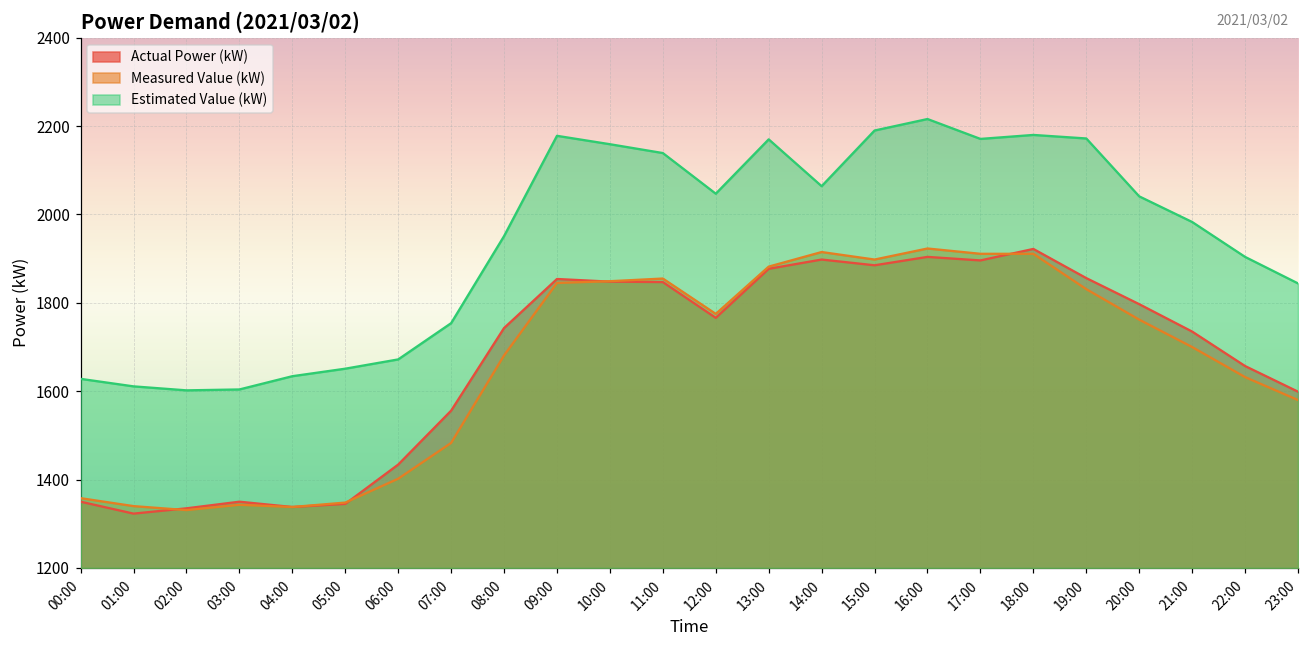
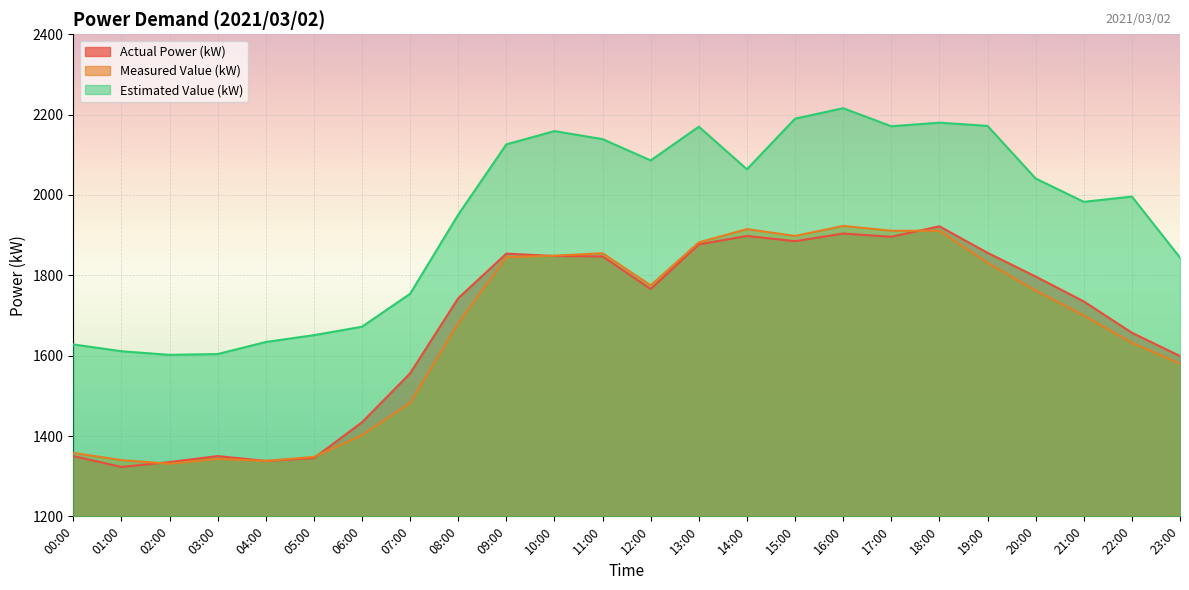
  {
    "Estimated Value (kW)": {
      "00:00": 1630,
      "01:00": 1610,
      "02:00": 1600,
      "03:00": 1600,
      "04:00": 1630,
      "05:00": 1650,
      "06:00": 1670,
      "07:00": 1750,
      "08:00": 1950,
-     "09:00": 2180,
+     "09:00": 2130,
      "10:00": 2160,
      "11:00": 2140,
-     "12:00": 2050,
+     "12:00": 2090,
      "13:00": 2170,
      "14:00": 2060,
      "15:00": 2190,
      "16:00": 2220,
      "17:00": 2170,
      "18:00": 2180,
      "19:00": 2170,
      "20:00": 2040,
      "21:00": 1980,
-     "22:00": 1900,
+     "22:00": 2000,
      "23:00": 1840
    }
  }
